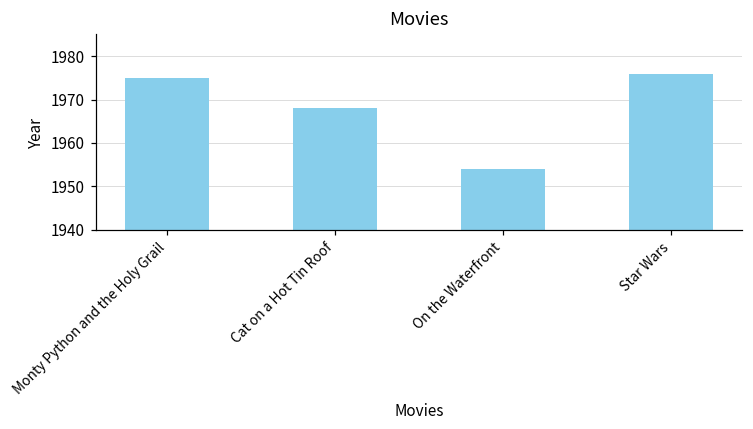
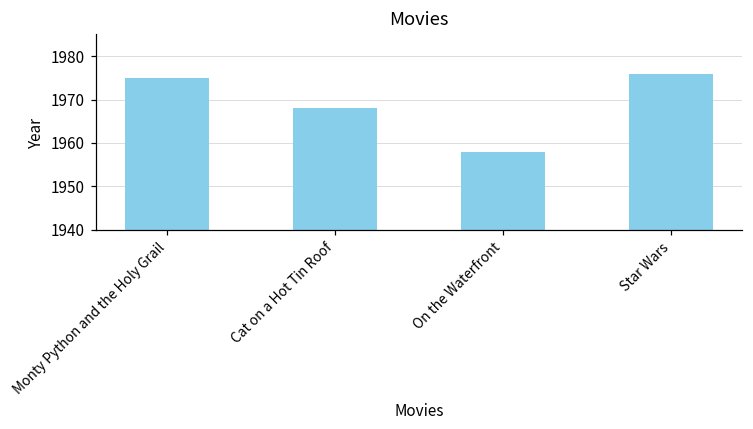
  {
    "Monty Python and the Holy Grail": 1975,
    "Cat on a Hot Tin Roof": 1968,
-   "On the Waterfront": 1954,
+   "On the Waterfront": 1958,
    "Star Wars": 1976
  }
